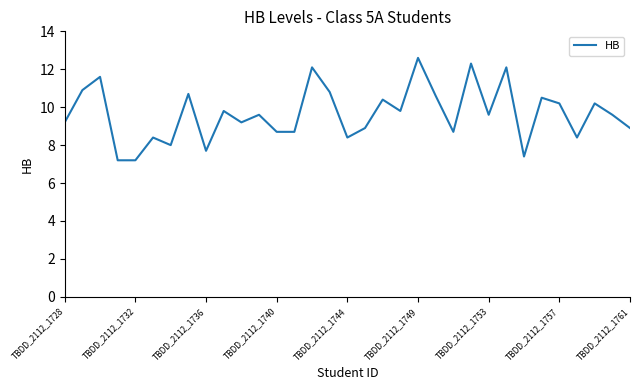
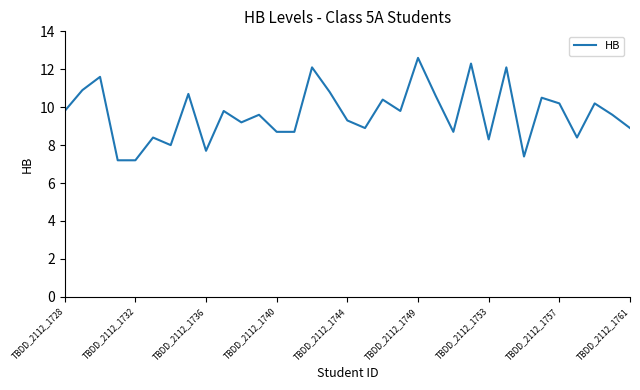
  {
-   "TBDD_2112_1728": 9.2,
+   "TBDD_2112_1728": 9.8,
    "TBDD_2112_1732": 7.2,
    "TBDD_2112_1736": 7.7,
    "TBDD_2112_1740": 8.7,
-   "TBDD_2112_1744": 8.4,
+   "TBDD_2112_1744": 9.3,
    "TBDD_2112_1749": 12.6,
-   "TBDD_2112_1753": 9.6,
+   "TBDD_2112_1753": 8.3,
    "TBDD_2112_1757": 10.2,
    "TBDD_2112_1761": 8.9
  }
